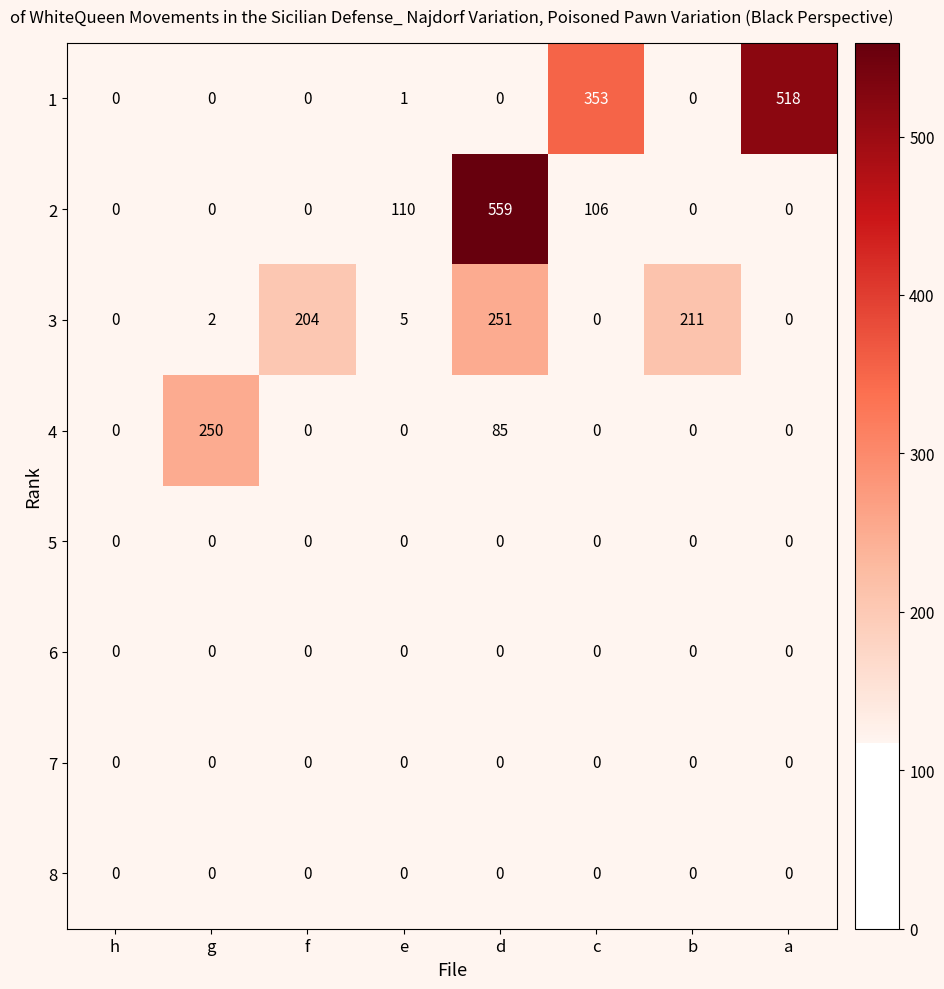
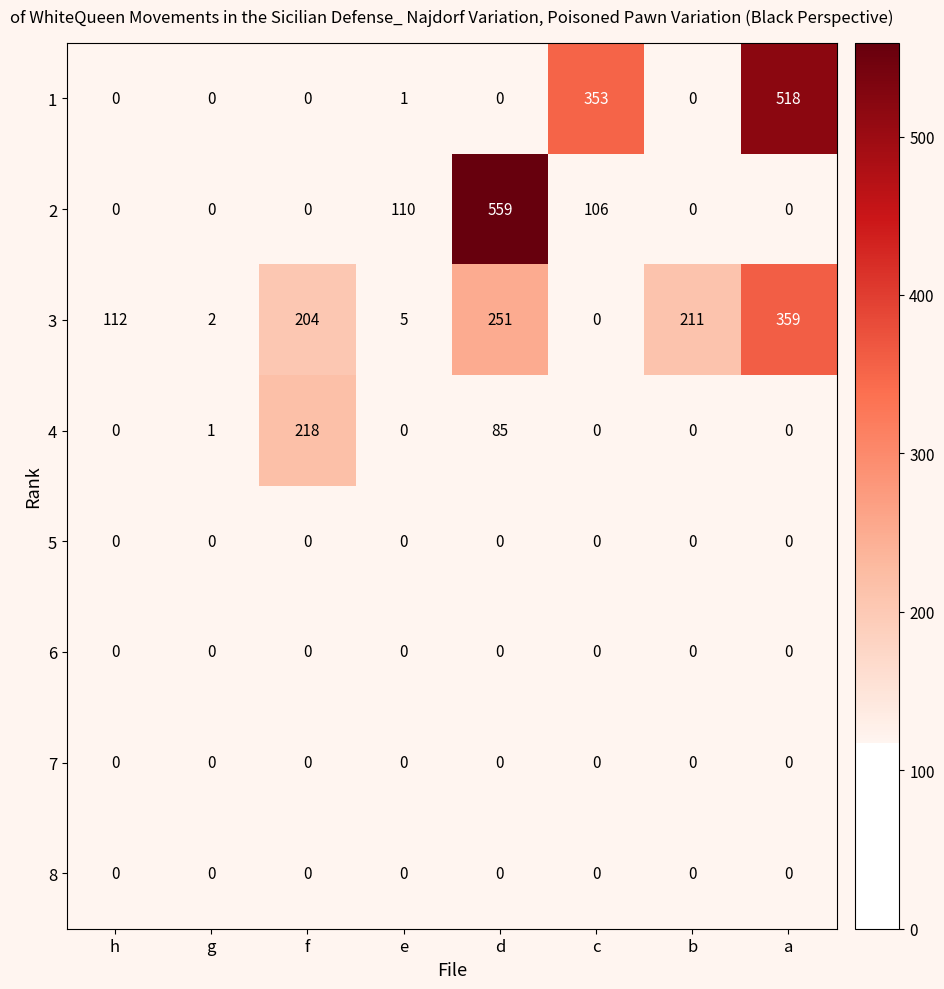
  {
    "1": {
      "h": 0,
      "g": 0,
      "f": 0,
      "e": 1,
      "d": 0,
      "c": 353,
      "b": 0,
      "a": 518
    },
    "2": {
      "h": 0,
      "g": 0,
      "f": 0,
      "e": 110,
      "d": 559,
      "c": 106,
      "b": 0,
      "a": 0
    },
    "3": {
-     "h": 0,
+     "h": 112,
      "g": 2,
      "f": 204,
      "e": 5,
      "d": 251,
      "c": 0,
      "b": 211,
-     "a": 0
+     "a": 359
    },
    "4": {
      "h": 0,
-     "g": 250,
-     "f": 0,
+     "g": 1,
+     "f": 218,
      "e": 0,
      "d": 85,
      "c": 0,
      "b": 0,
      "a": 0
    },
    "5": {
      "h": 0,
      "g": 0,
      "f": 0,
      "e": 0,
      "d": 0,
      "c": 0,
      "b": 0,
      "a": 0
    },
    "6": {
      "h": 0,
      "g": 0,
      "f": 0,
      "e": 0,
      "d": 0,
      "c": 0,
      "b": 0,
      "a": 0
    },
    "7": {
      "h": 0,
      "g": 0,
      "f": 0,
      "e": 0,
      "d": 0,
      "c": 0,
      "b": 0,
      "a": 0
    },
    "8": {
      "h": 0,
      "g": 0,
      "f": 0,
      "e": 0,
      "d": 0,
      "c": 0,
      "b": 0,
      "a": 0
    }
  }
